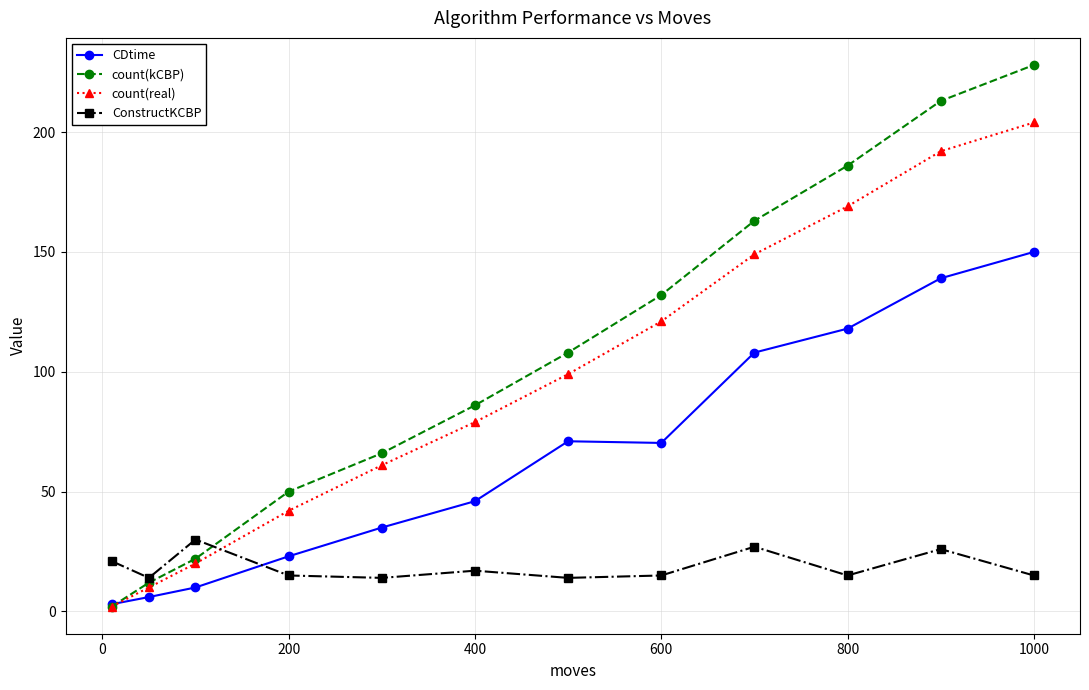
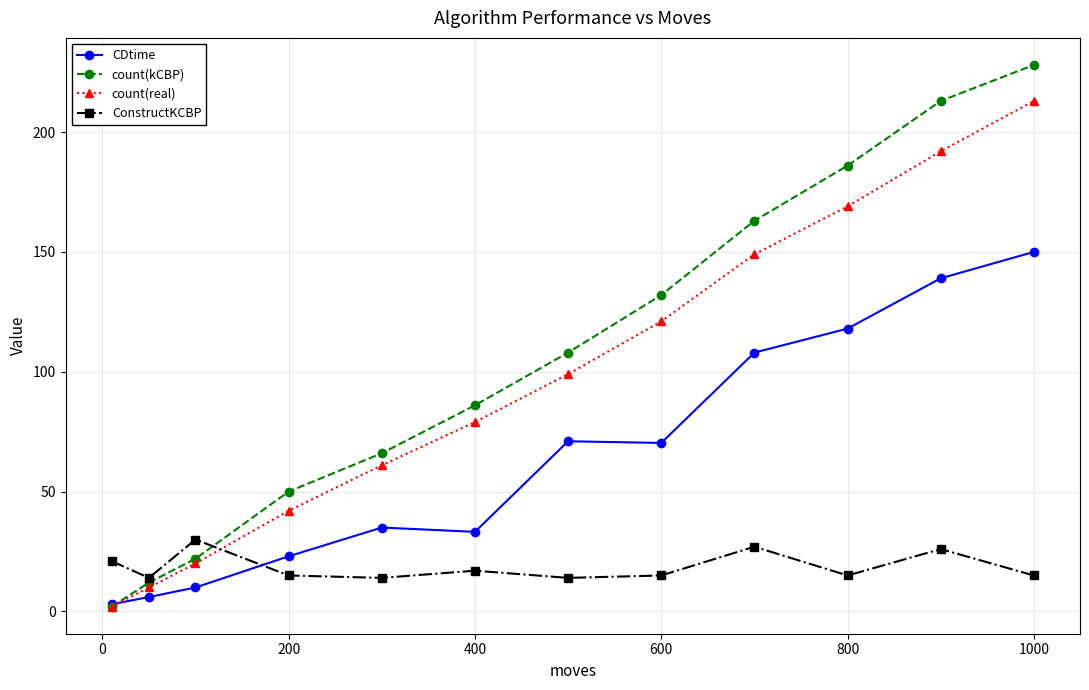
  {
    "CDtime": {
      "200": 23,
-     "400": 46,
+     "400": 33,
      "600": 70,
      "800": 118,
      "1000": 150
    },
    "count(kCBP)": {
      "200": 50,
      "400": 86,
      "600": 132,
      "800": 186,
      "1000": 228
    },
    "count(real)": {
      "200": 42,
      "400": 79,
      "600": 121,
      "800": 169,
-     "1000": 204
+     "1000": 213
    },
    "ConstructKCBP": {
      "200": 15,
      "400": 17,
      "600": 15,
      "800": 15,
      "1000": 15
    }
  }
